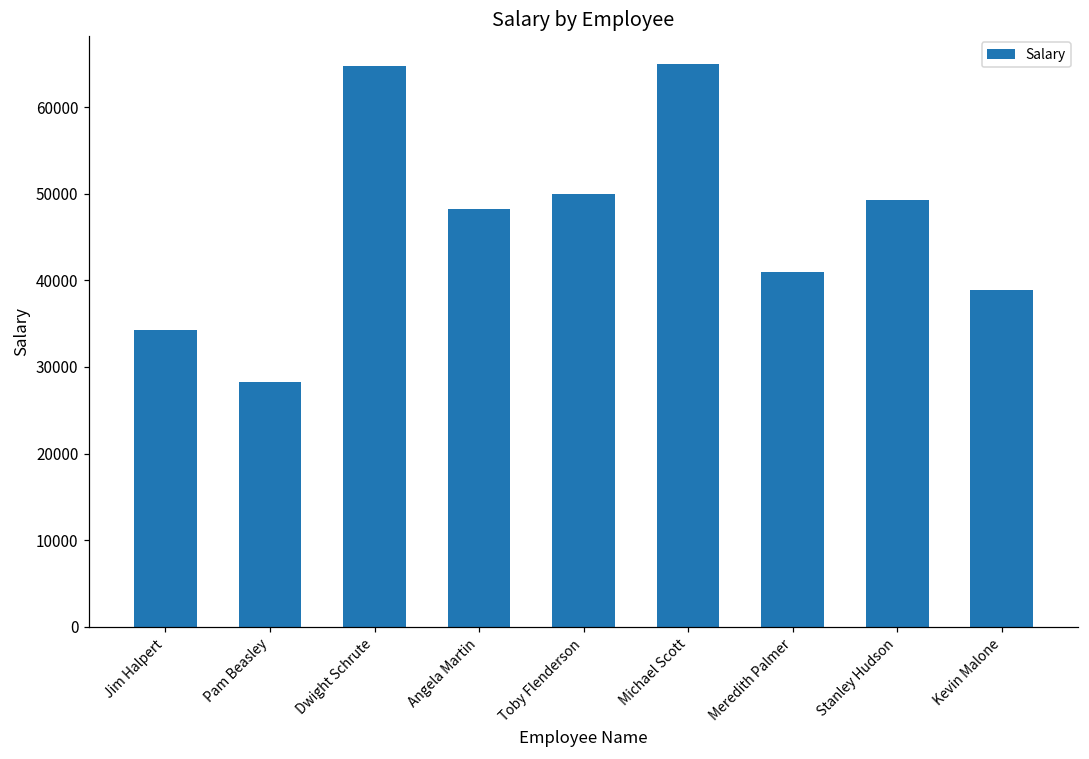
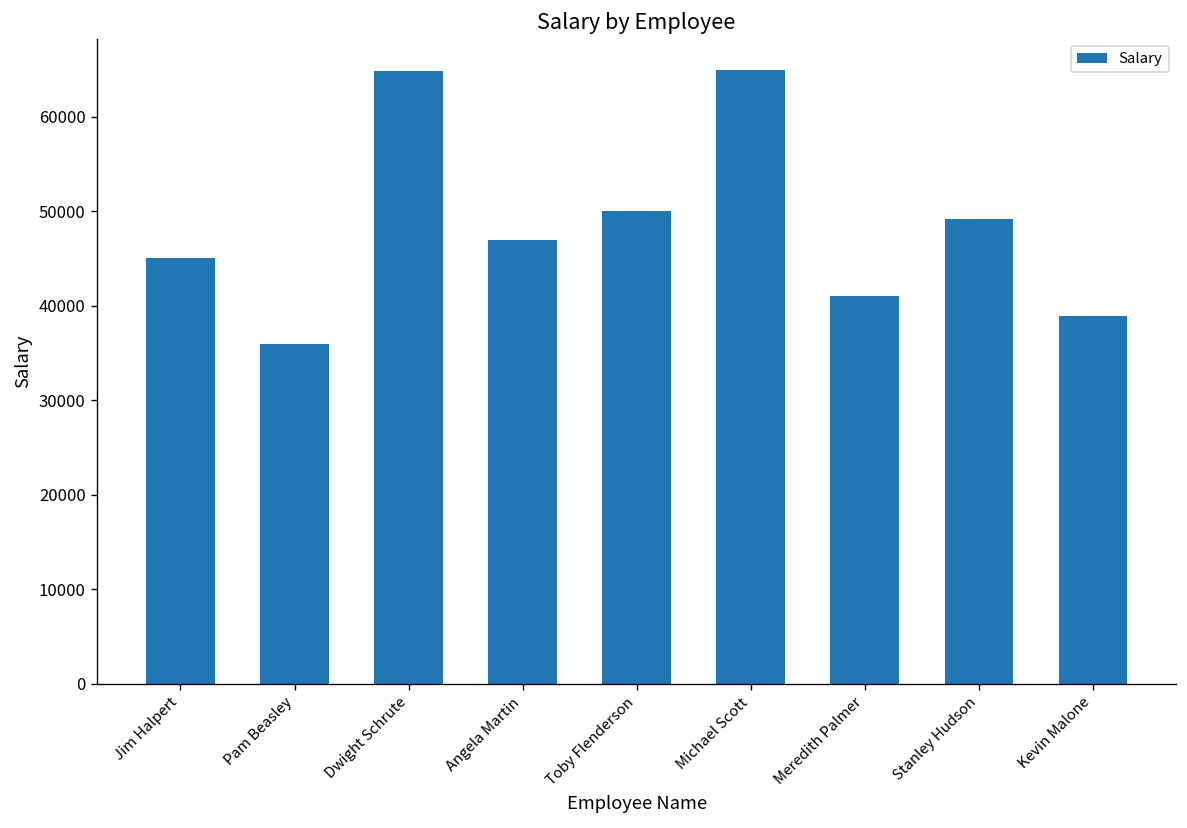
  {
-   "Jim Halpert": 34000,
-   "Pam Beasley": 28000,
+   "Jim Halpert": 45000,
+   "Pam Beasley": 36000,
    "Dwight Schrute": 65000,
-   "Angela Martin": 48000,
+   "Angela Martin": 47000,
    "Toby Flenderson": 50000,
    "Michael Scott": 65000,
    "Meredith Palmer": 41000,
    "Stanley Hudson": 49000,
    "Kevin Malone": 39000
  }
